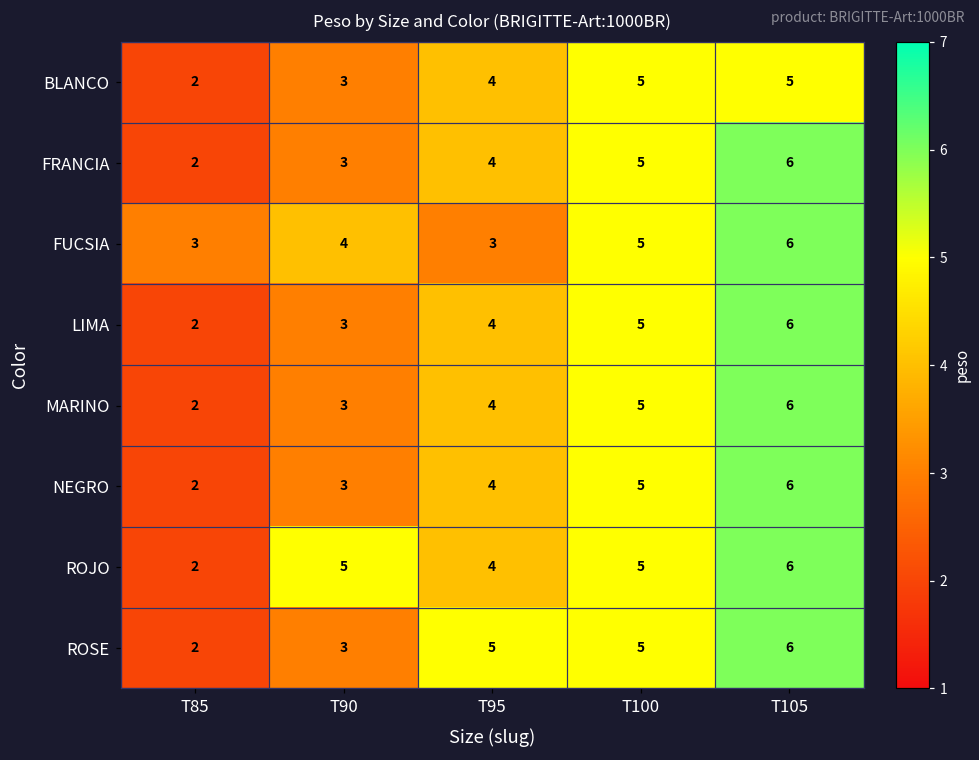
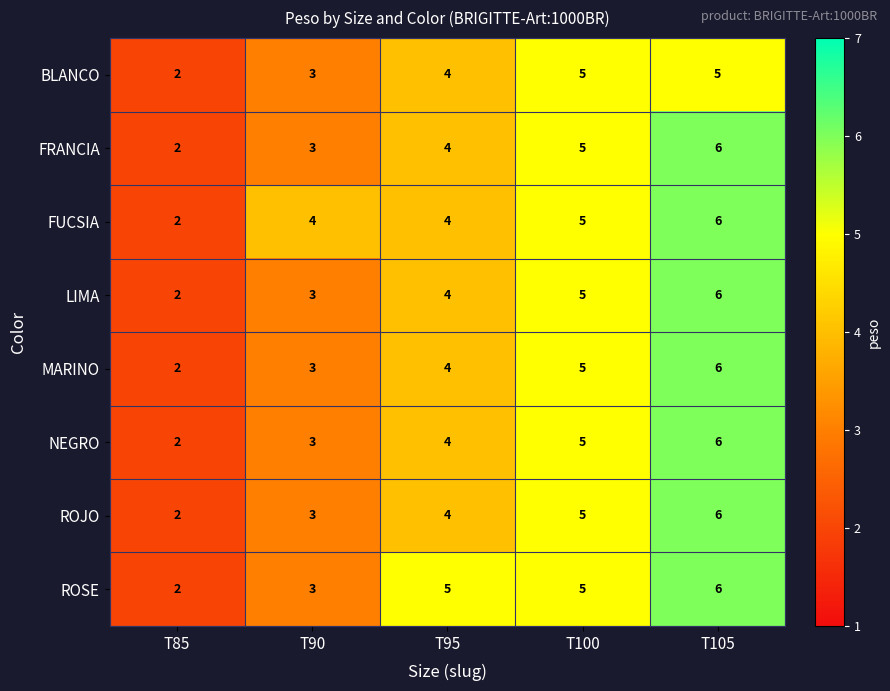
  {
    "BLANCO": {
      "T85": 2,
      "T90": 3,
      "T95": 4,
      "T100": 5,
      "T105": 5
    },
    "FRANCIA": {
      "T85": 2,
      "T90": 3,
      "T95": 4,
      "T100": 5,
      "T105": 6
    },
    "FUCSIA": {
-     "T85": 3,
+     "T85": 2,
      "T90": 4,
-     "T95": 3,
+     "T95": 4,
      "T100": 5,
      "T105": 6
    },
    "LIMA": {
      "T85": 2,
      "T90": 3,
      "T95": 4,
      "T100": 5,
      "T105": 6
    },
    "MARINO": {
      "T85": 2,
      "T90": 3,
      "T95": 4,
      "T100": 5,
      "T105": 6
    },
    "NEGRO": {
      "T85": 2,
      "T90": 3,
      "T95": 4,
      "T100": 5,
      "T105": 6
    },
    "ROJO": {
      "T85": 2,
-     "T90": 5,
+     "T90": 3,
      "T95": 4,
      "T100": 5,
      "T105": 6
    },
    "ROSE": {
      "T85": 2,
      "T90": 3,
      "T95": 5,
      "T100": 5,
      "T105": 6
    }
  }
